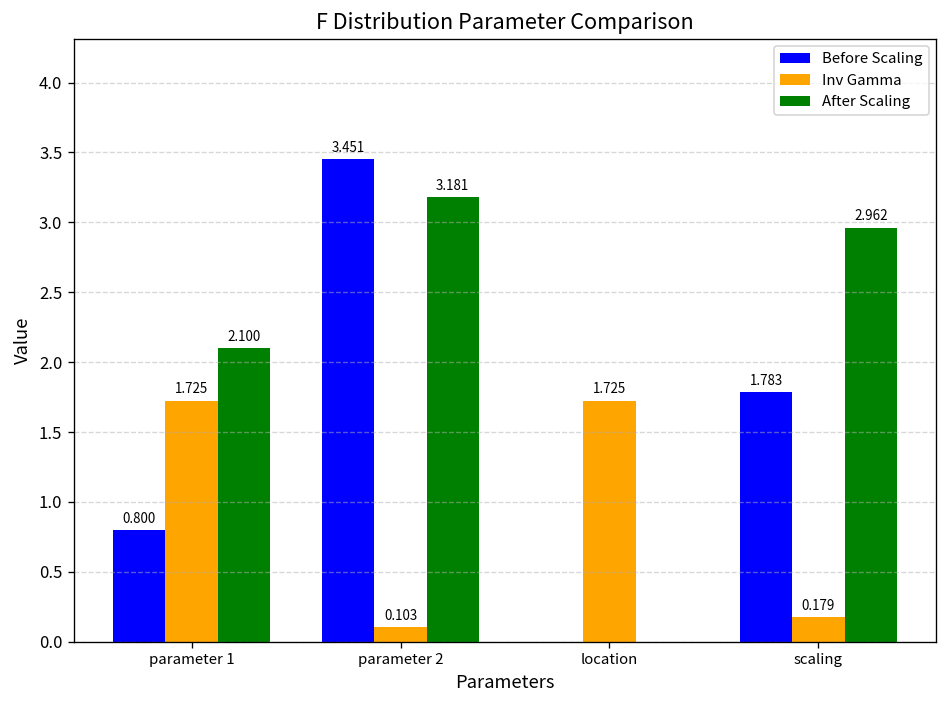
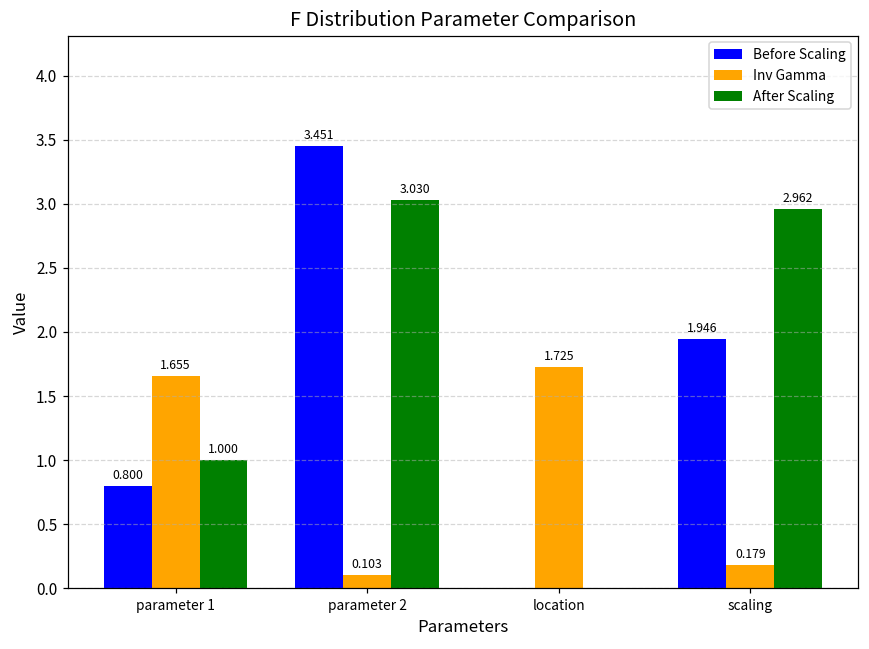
  {
    "Before Scaling": {
      "parameter 1": 0.800,
      "parameter 2": 3.451,
-     "scaling": 1.783
+     "scaling": 1.946
    },
    "Inv Gamma": {
-     "parameter 1": 1.725,
+     "parameter 1": 1.655,
      "parameter 2": 0.103,
      "location": 1.725,
      "scaling": 0.179
    },
    "After Scaling": {
-     "parameter 1": 2.100,
-     "parameter 2": 3.181,
+     "parameter 1": 1.000,
+     "parameter 2": 3.030,
      "scaling": 2.962
    }
  }
